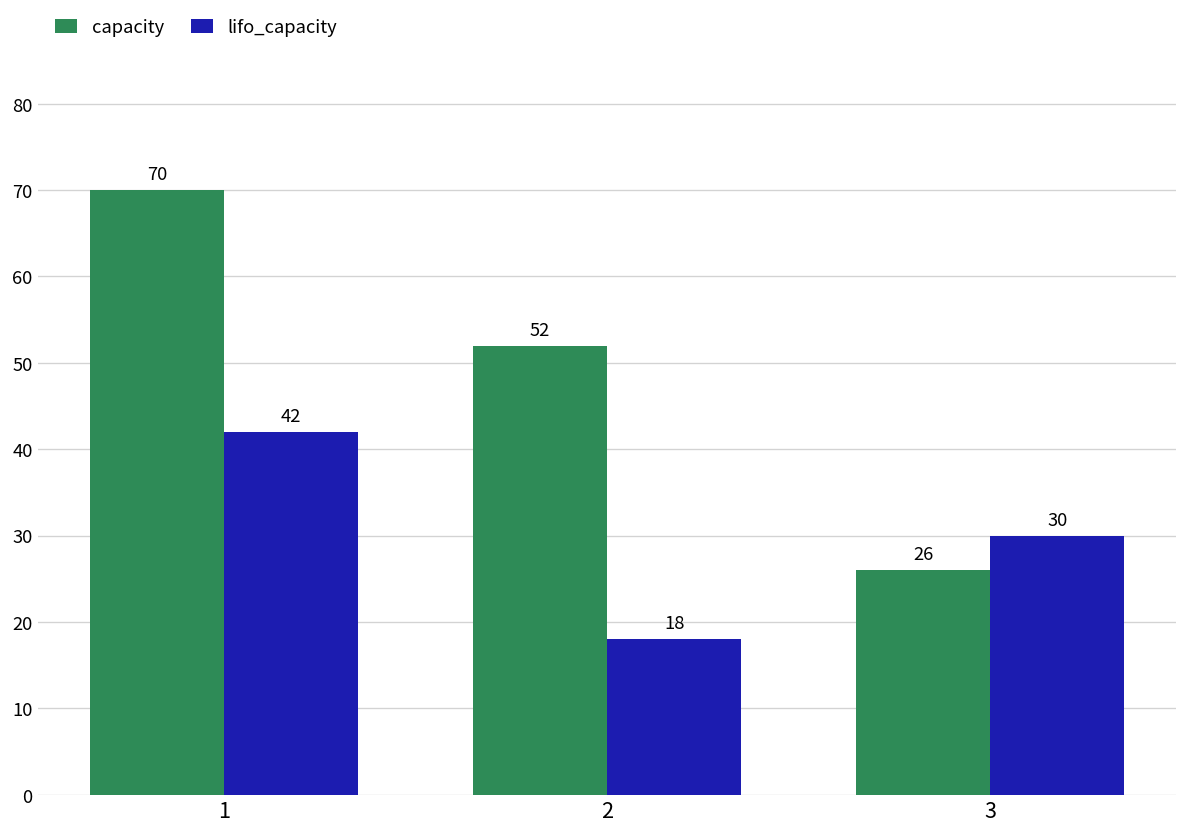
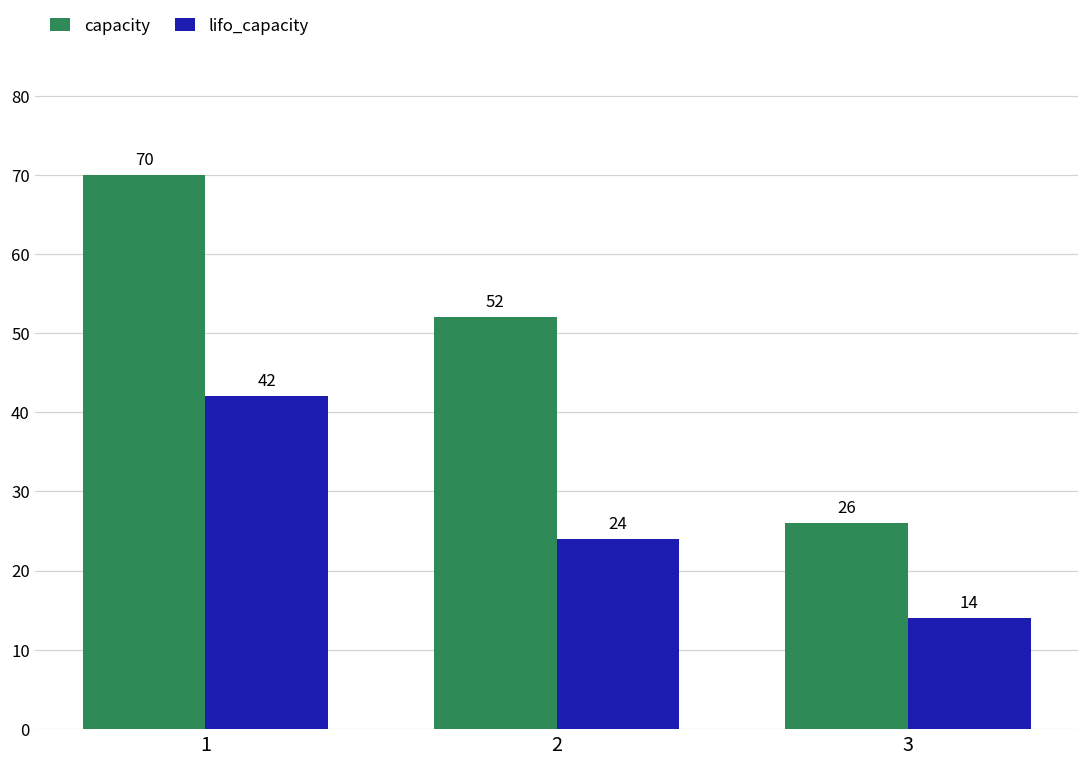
  {
    "capacity": {
      "1": 70,
      "2": 52,
      "3": 26
    },
    "lifo_capacity": {
      "1": 42,
-     "2": 18,
-     "3": 30
+     "2": 24,
+     "3": 14
    }
  }
